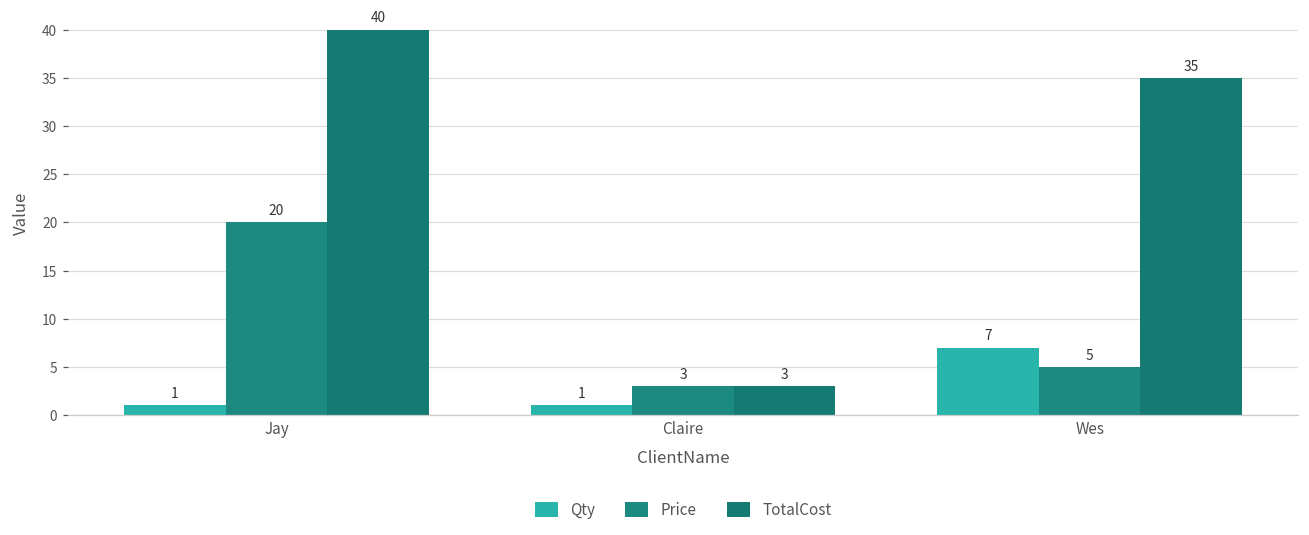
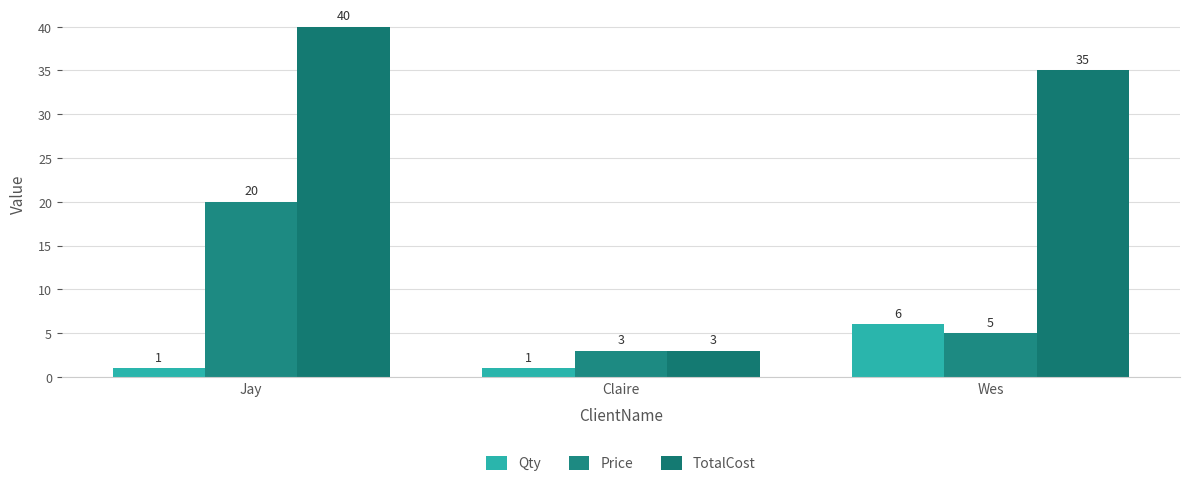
  {
    "Qty": {
      "Jay": 1,
      "Claire": 1,
-     "Wes": 7
+     "Wes": 6
    }
  }
